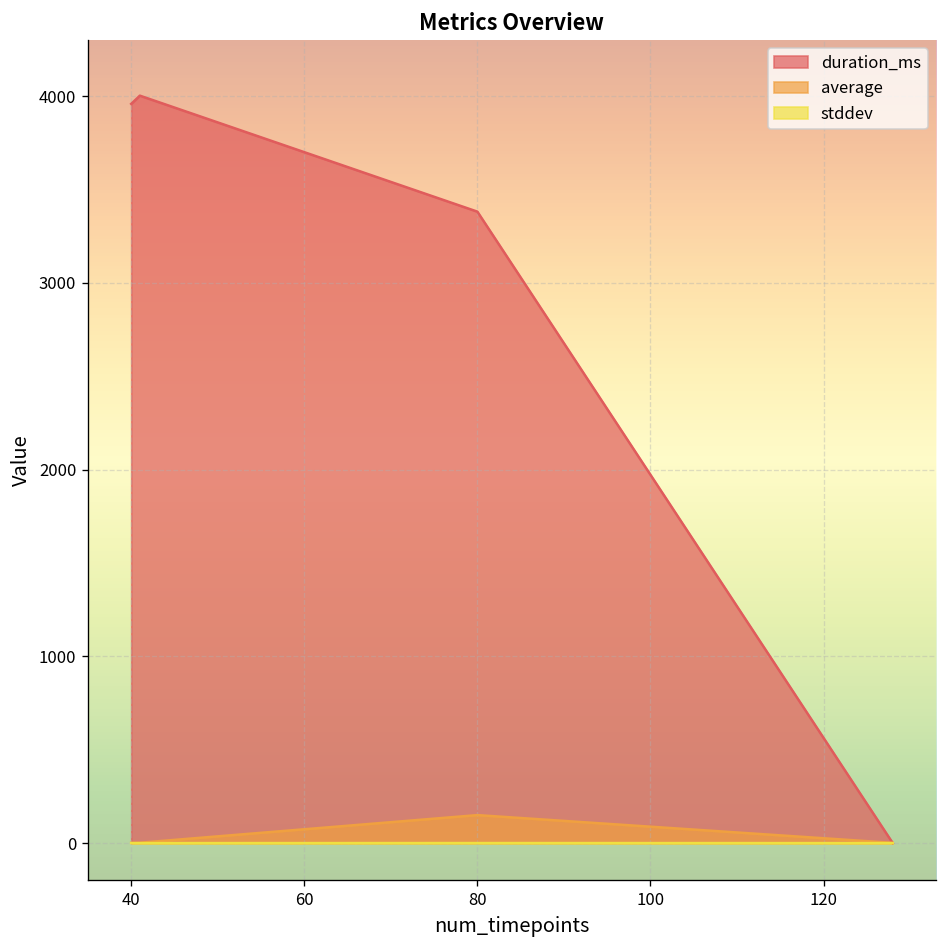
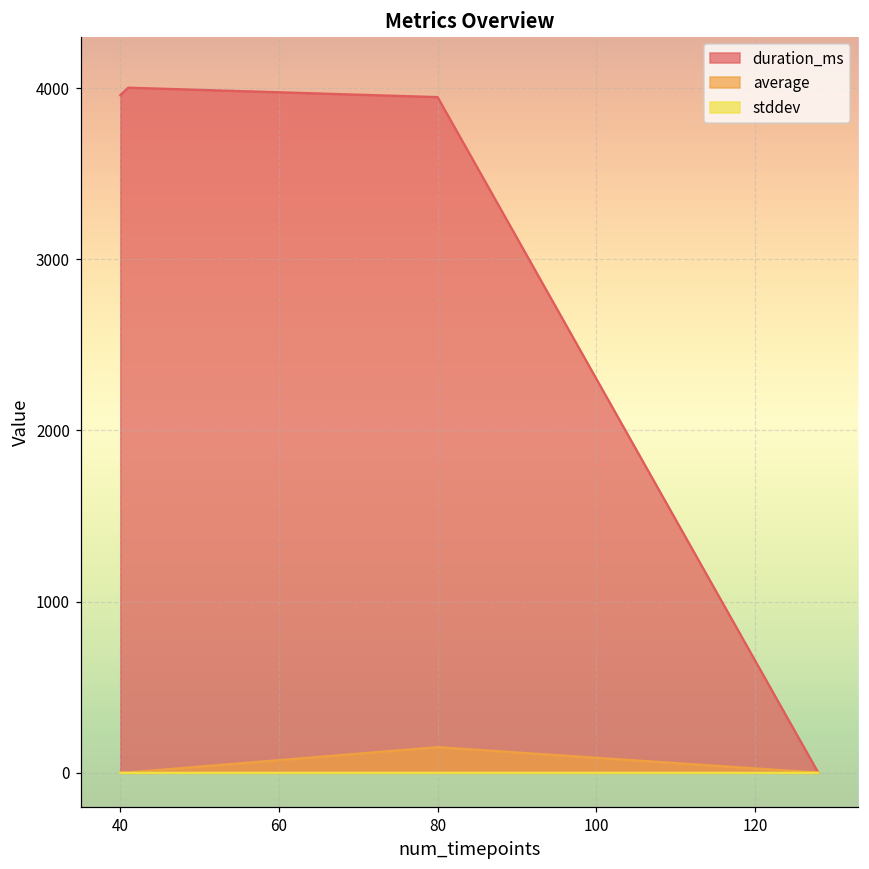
  {
    "duration_ms": {
      "40": 3960,
-     "80": 3380
+     "80": 3950
    },
    "average": {
      "80": 150
    },
    "stddev": {
      "80": 0
    }
  }
